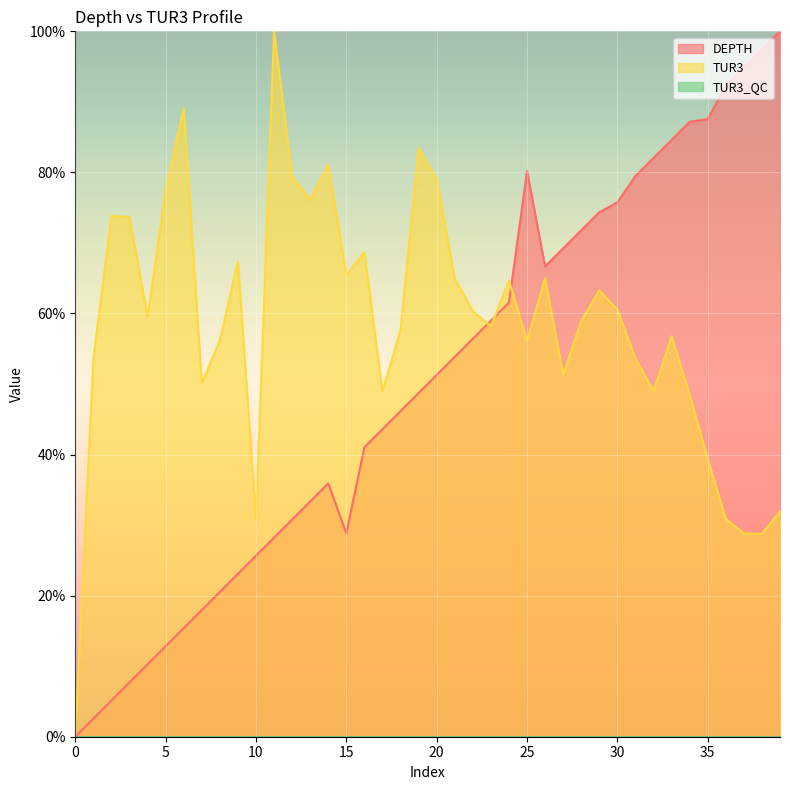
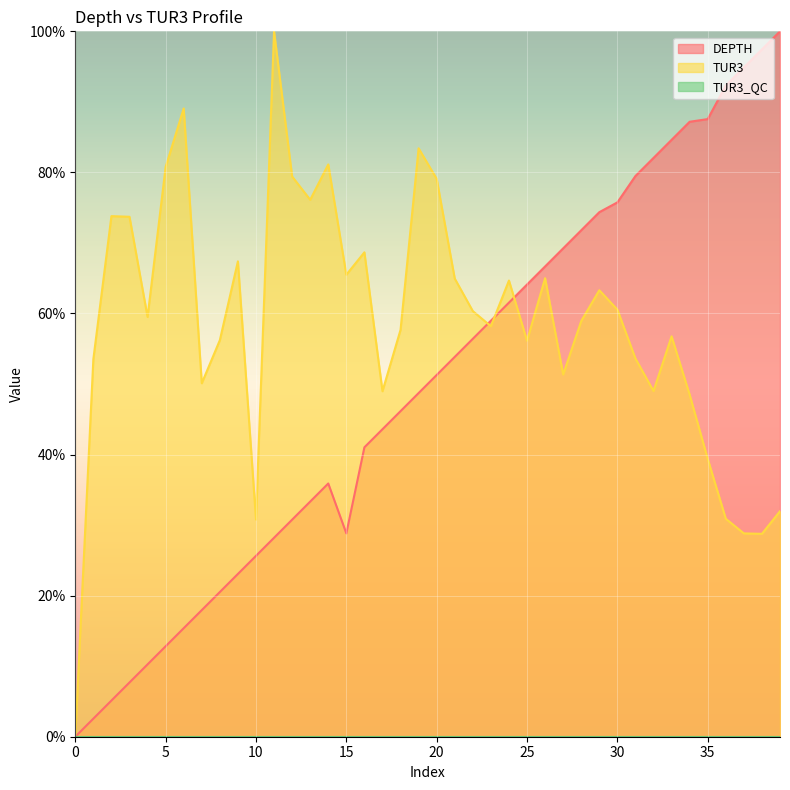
  {
    "DEPTH": {
      "5": "13%",
      "10": "26%",
      "15": "29%",
      "20": "51%",
-     "25": "80%",
+     "25": "64%",
      "30": "76%",
      "35": "88%"
    },
    "TUR3": {
-     "5": "78%",
+     "5": "81%",
      "10": "31%",
      "15": "65%",
      "20": "79%",
      "25": "56%",
      "30": "61%",
      "35": "39%"
    },
    "TUR3_QC": {
      "5": "0%",
      "10": "0%",
      "15": "0%",
      "20": "0%",
      "25": "0%",
      "30": "0%",
      "35": "0%"
    }
  }
